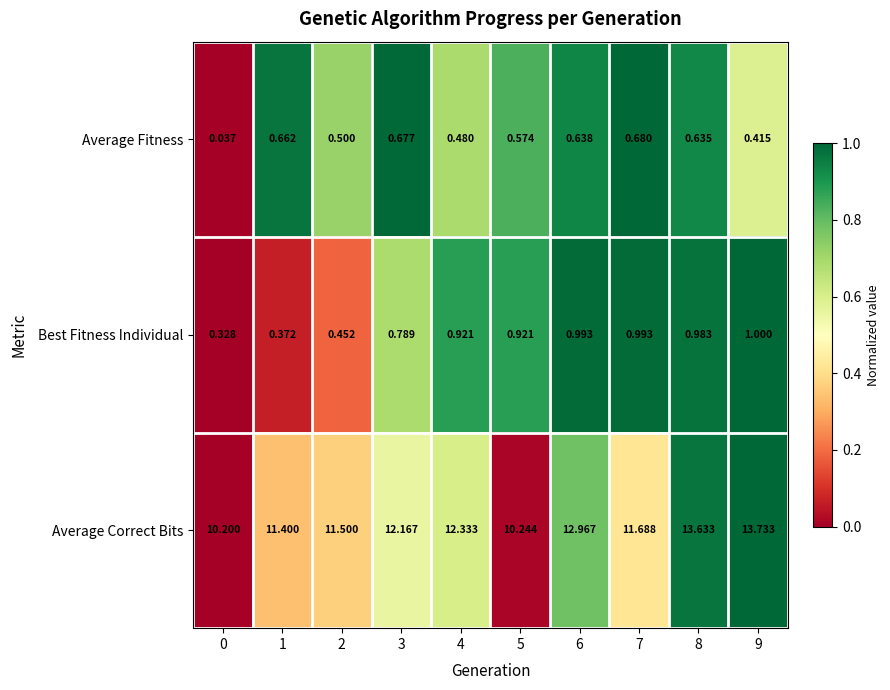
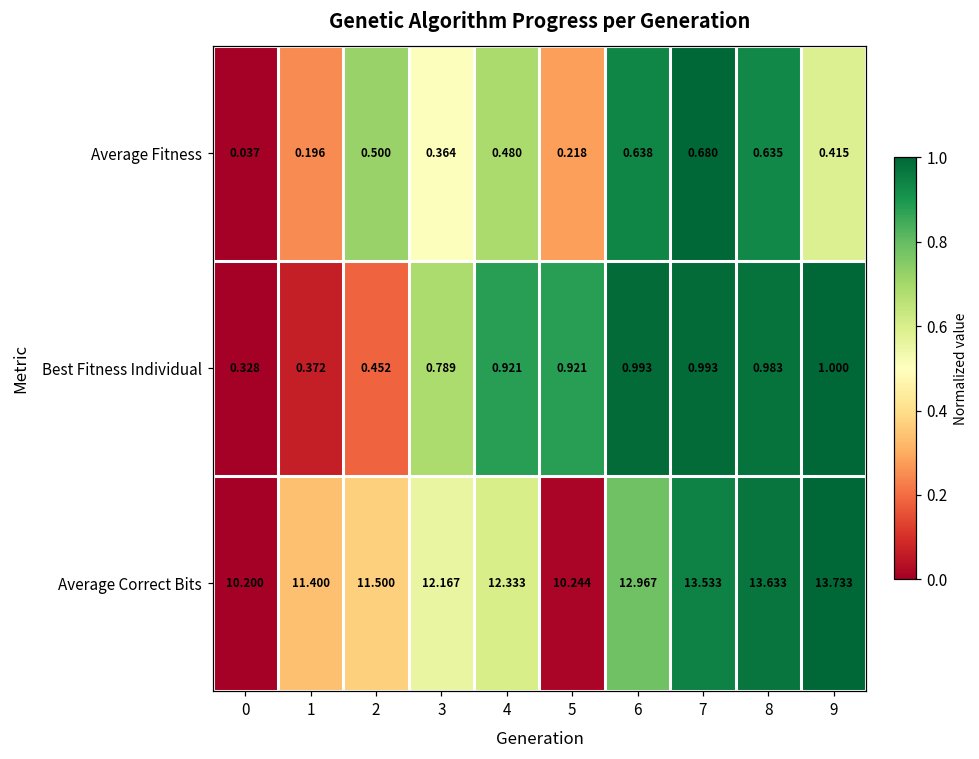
  {
    "Average Fitness": {
      "0": 0.037,
-     "1": 0.662,
+     "1": 0.196,
      "2": 0.500,
-     "3": 0.677,
+     "3": 0.364,
      "4": 0.480,
-     "5": 0.574,
+     "5": 0.218,
      "6": 0.638,
      "7": 0.680,
      "8": 0.635,
      "9": 0.415
    },
    "Best Fitness Individual": {
      "0": 0.328,
      "1": 0.372,
      "2": 0.452,
      "3": 0.789,
      "4": 0.921,
      "5": 0.921,
      "6": 0.993,
      "7": 0.993,
      "8": 0.983,
      "9": 1.000
    },
    "Average Correct Bits": {
      "0": 10.200,
      "1": 11.400,
      "2": 11.500,
      "3": 12.167,
      "4": 12.333,
      "5": 10.244,
      "6": 12.967,
-     "7": 11.688,
+     "7": 13.533,
      "8": 13.633,
      "9": 13.733
    }
  }
